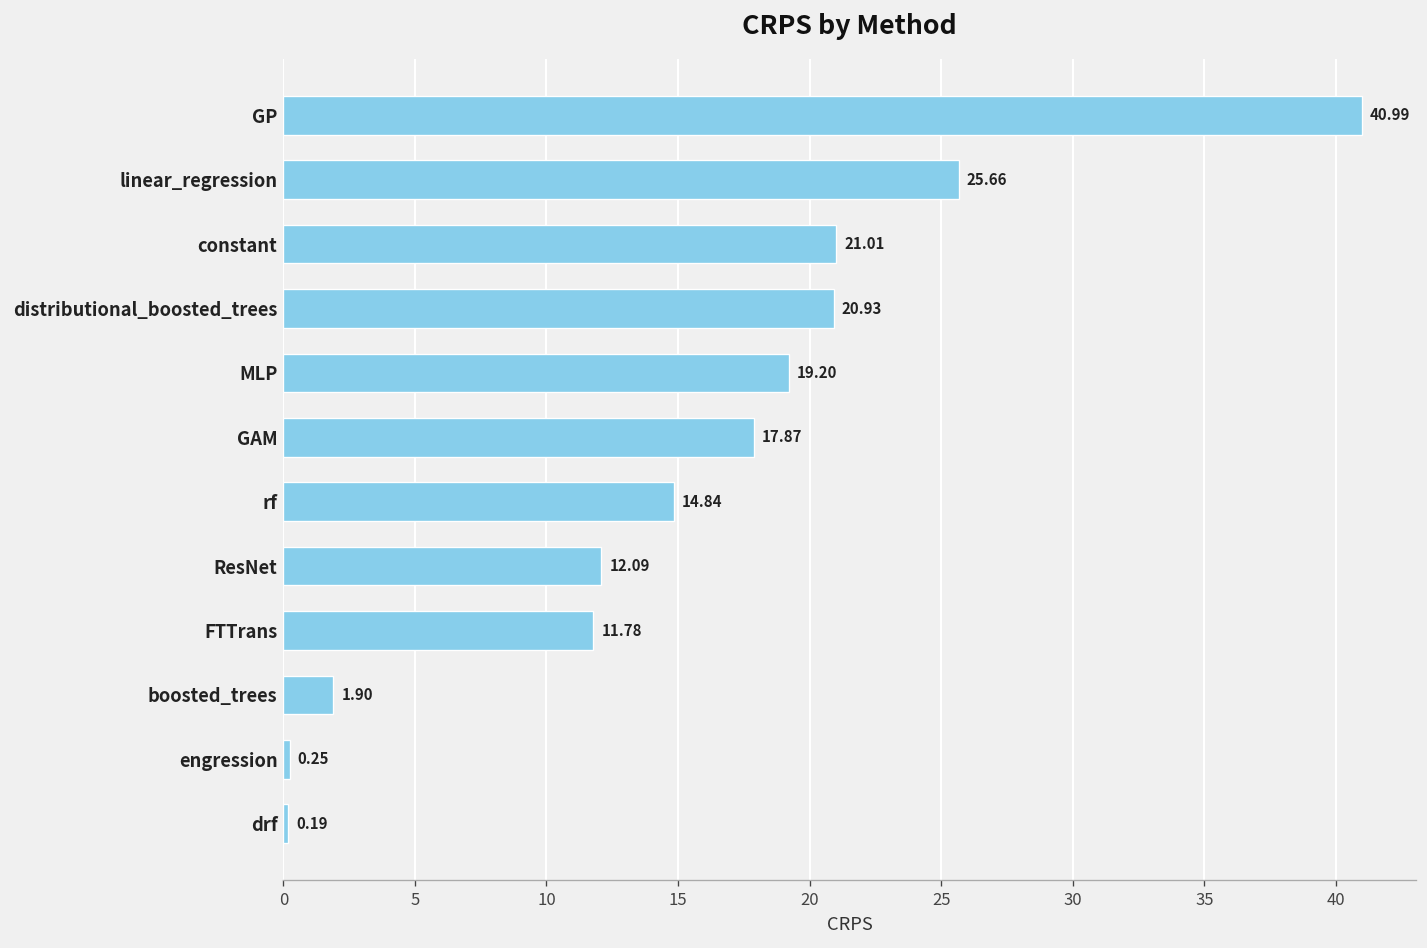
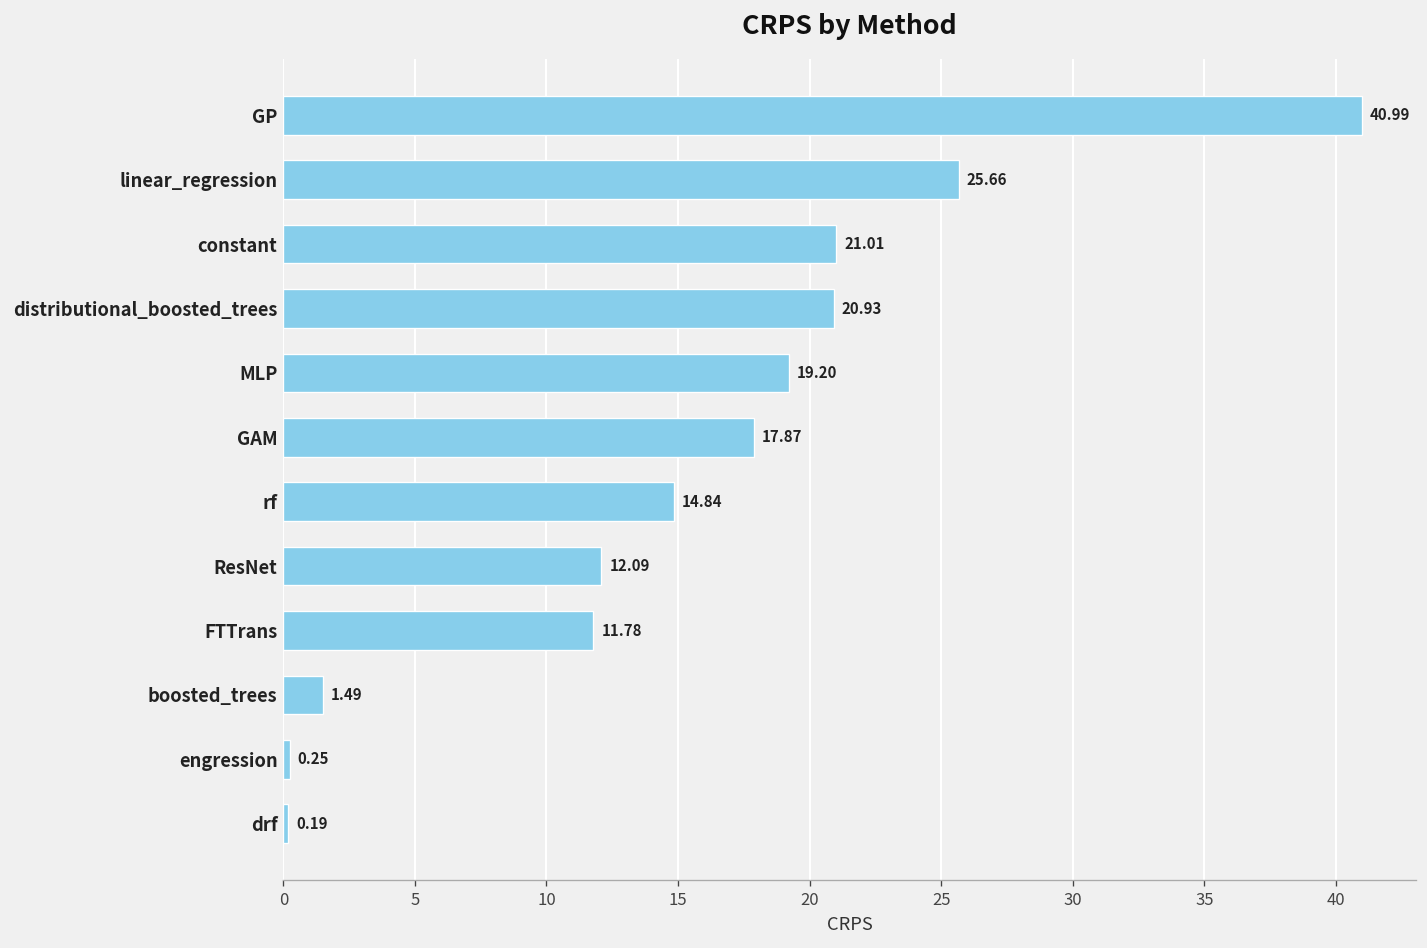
  {
    "GP": 40.99,
    "linear_regression": 25.66,
    "constant": 21.01,
    "distributional_boosted_trees": 20.93,
    "MLP": 19.20,
    "GAM": 17.87,
    "rf": 14.84,
    "ResNet": 12.09,
    "FTTrans": 11.78,
-   "boosted_trees": 1.90,
+   "boosted_trees": 1.49,
    "engression": 0.25,
    "drf": 0.19
  }
